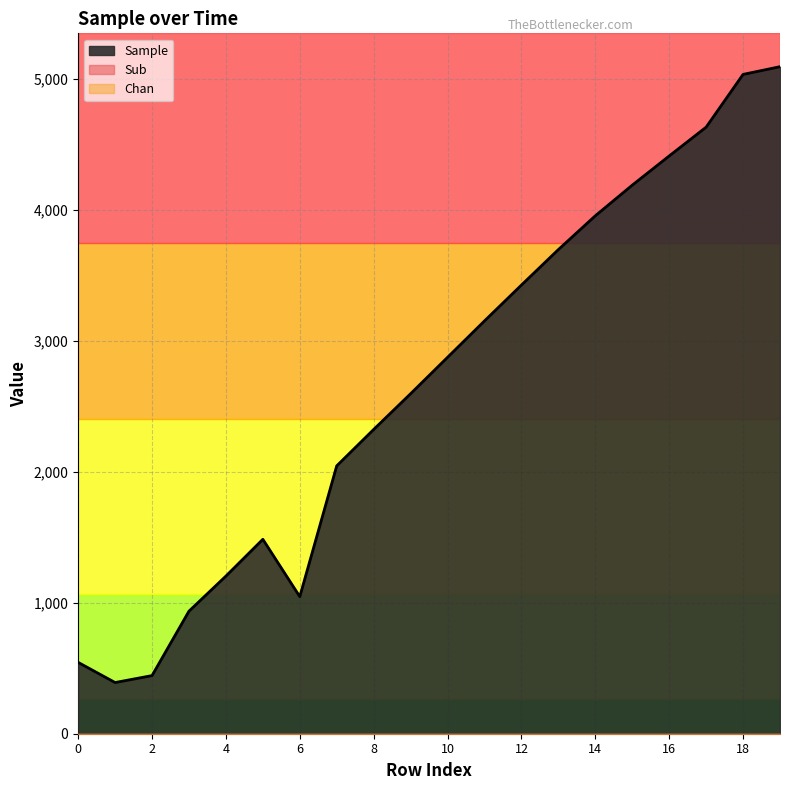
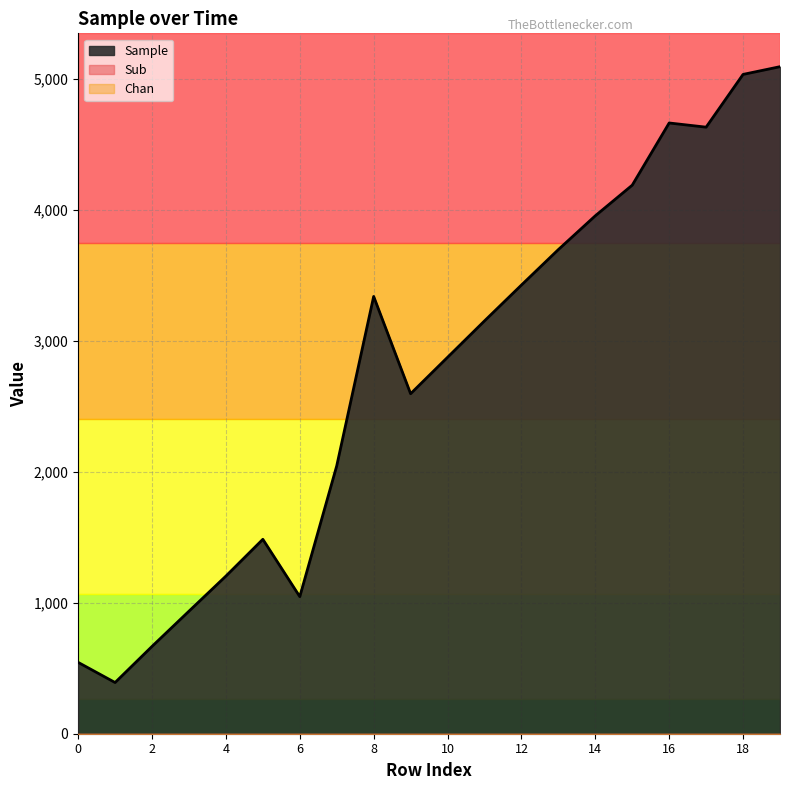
  {
    "Sample": {
      "0": "550",
-     "2": "440",
+     "2": "670",
      "4": "1,200",
      "6": "1,050",
-     "8": "2,320",
+     "8": "3,340",
      "10": "2,880",
      "12": "3,430",
      "14": "3,960",
-     "16": "4,410",
+     "16": "4,670",
      "18": "5,040"
    },
    "Chan": {
      "0": "0",
      "2": "0",
      "4": "0",
      "6": "0",
      "8": "0",
      "10": "0",
      "12": "0",
      "14": "0",
      "16": "0",
      "18": "0"
    }
  }
